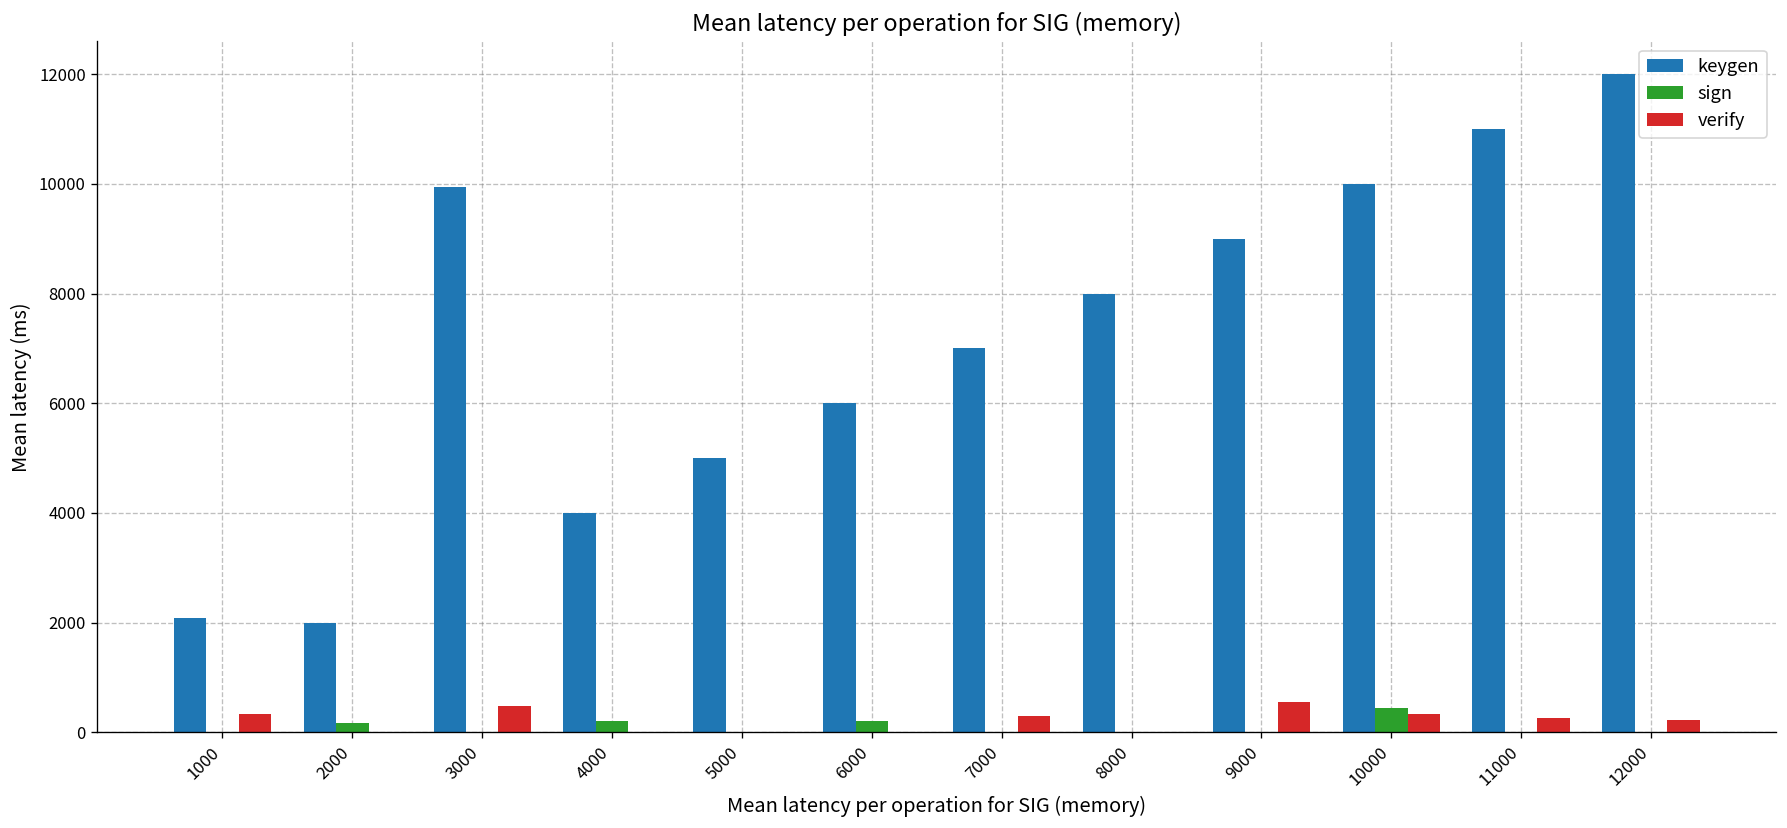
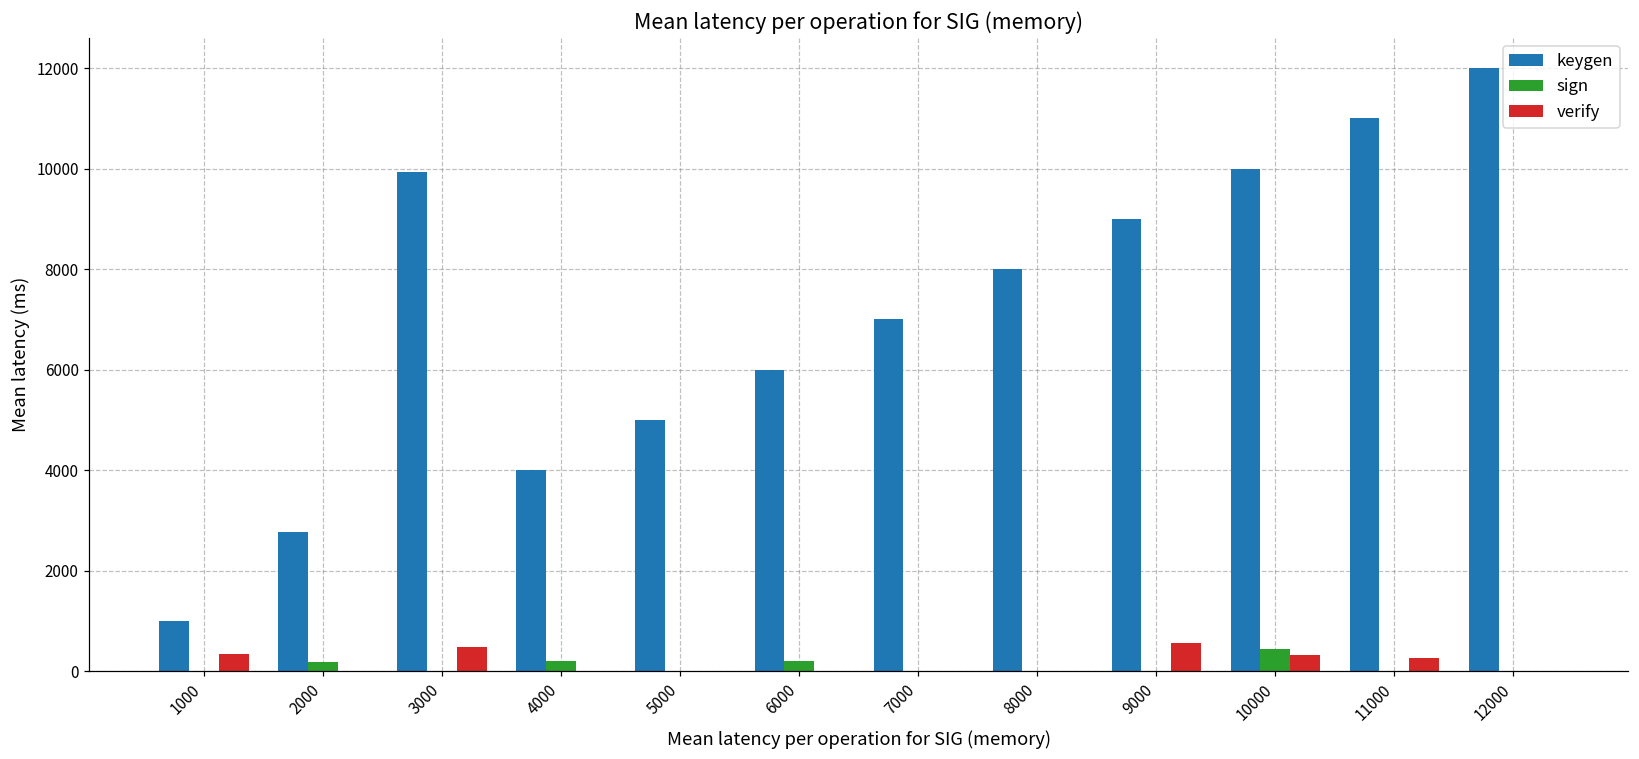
  {
    "keygen": {
-     "1000": 2100,
-     "2000": 2000,
+     "1000": 1000,
+     "2000": 2800,
      "3000": 9900,
      "4000": 4000,
      "5000": 5000,
      "6000": 6000,
      "7000": 7000,
      "8000": 8000,
      "9000": 9000,
      "10000": 10000,
      "11000": 11000,
      "12000": 12000
    },
    "sign": {
      "2000": 200,
      "4000": 200,
      "6000": 200,
      "10000": 400
    },
    "verify": {
      "1000": 300,
      "3000": 500,
-     "7000": 300,
+     "7000": 0,
      "9000": 600,
      "10000": 300,
      "11000": 300,
-     "12000": 200
+     "12000": 0
    }
  }
